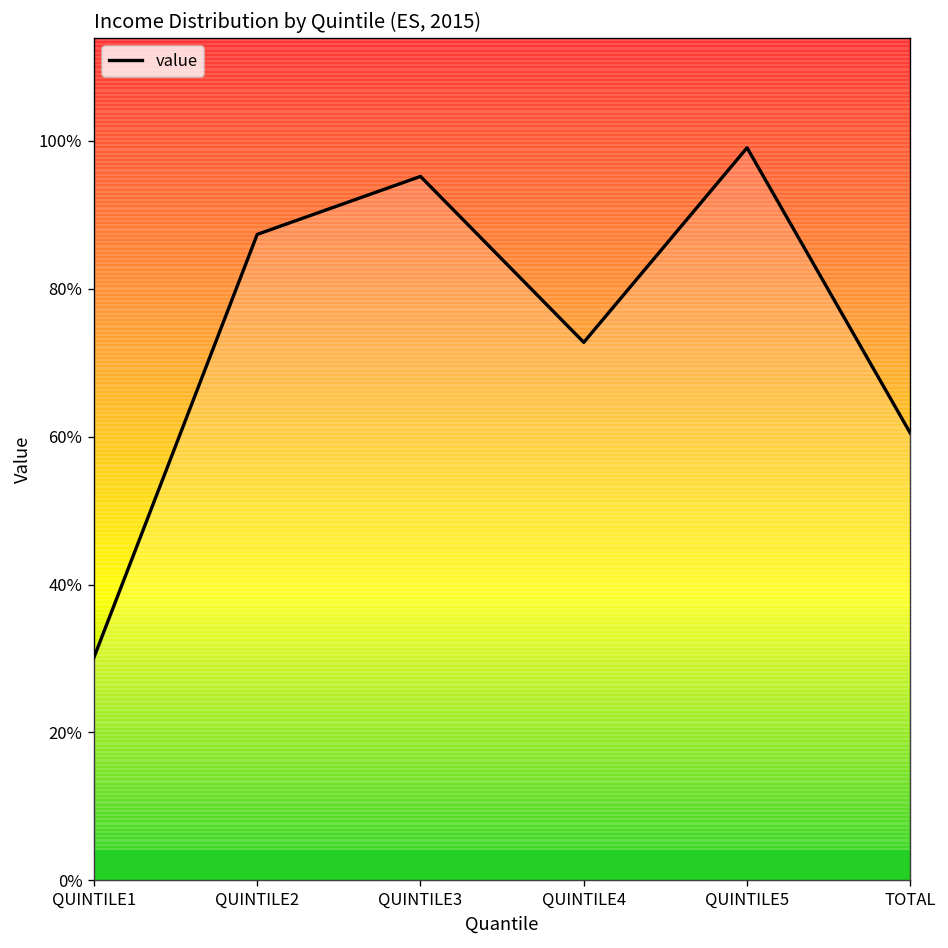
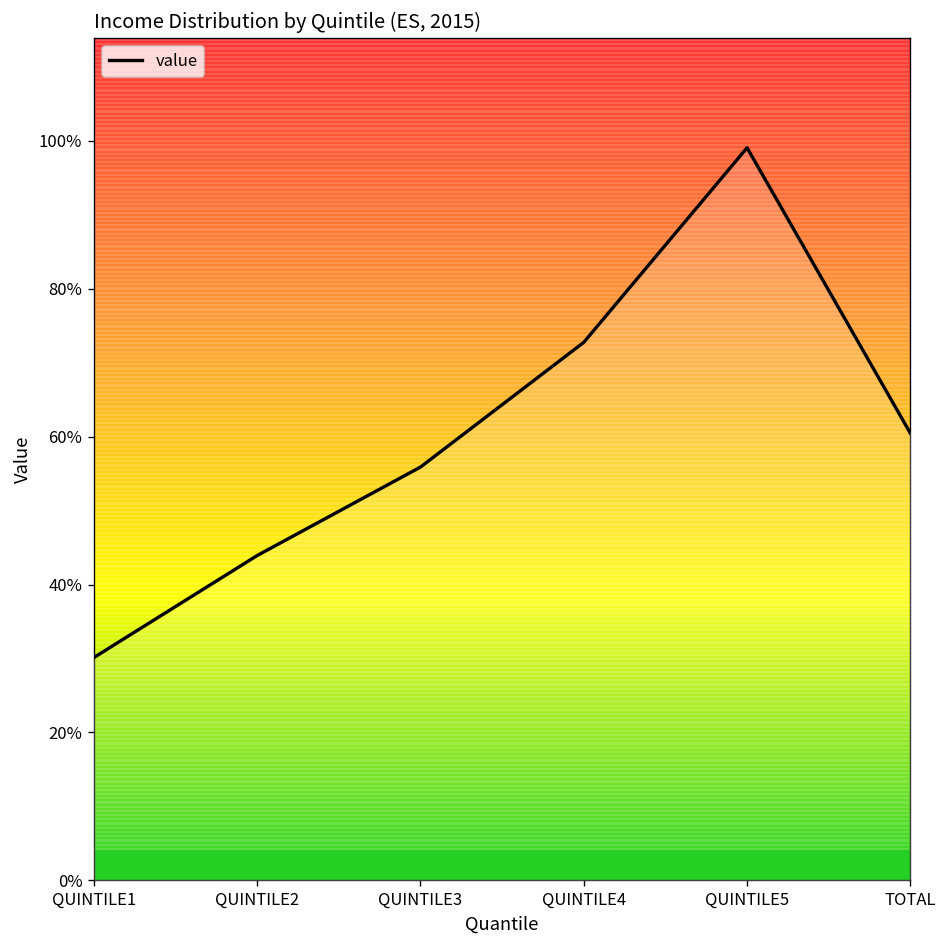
  {
    "value": {
-     "QUINTILE2": "87%",
-     "QUINTILE3": "95%",
+     "QUINTILE2": "44%",
+     "QUINTILE3": "56%",
      "QUINTILE4": "73%",
      "QUINTILE5": "99%"
    }
  }
